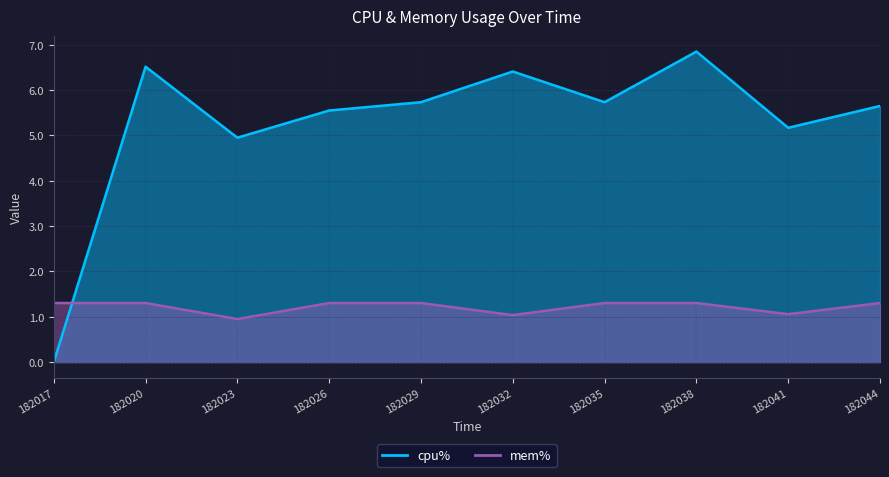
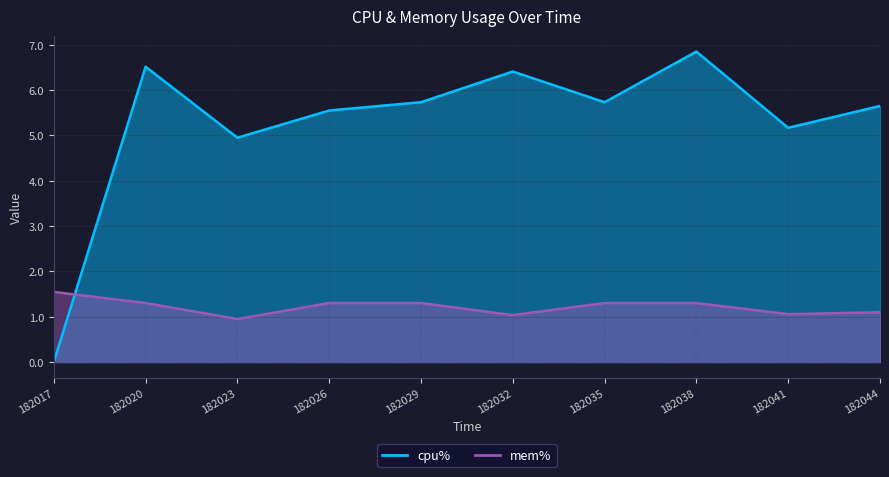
  {
    "cpu%": {
      "182017": 0.0,
      "182020": 6.5,
      "182023": 5.0,
      "182026": 5.6,
      "182029": 5.7,
      "182032": 6.4,
      "182035": 5.7,
      "182038": 6.9,
      "182041": 5.2,
      "182044": 5.6
    },
    "mem%": {
-     "182017": 1.3,
+     "182017": 1.5,
      "182020": 1.3,
      "182023": 0.9,
      "182026": 1.3,
      "182029": 1.3,
      "182032": 1.0,
      "182035": 1.3,
      "182038": 1.3,
      "182041": 1.1,
-     "182044": 1.3
+     "182044": 1.1
    }
  }
